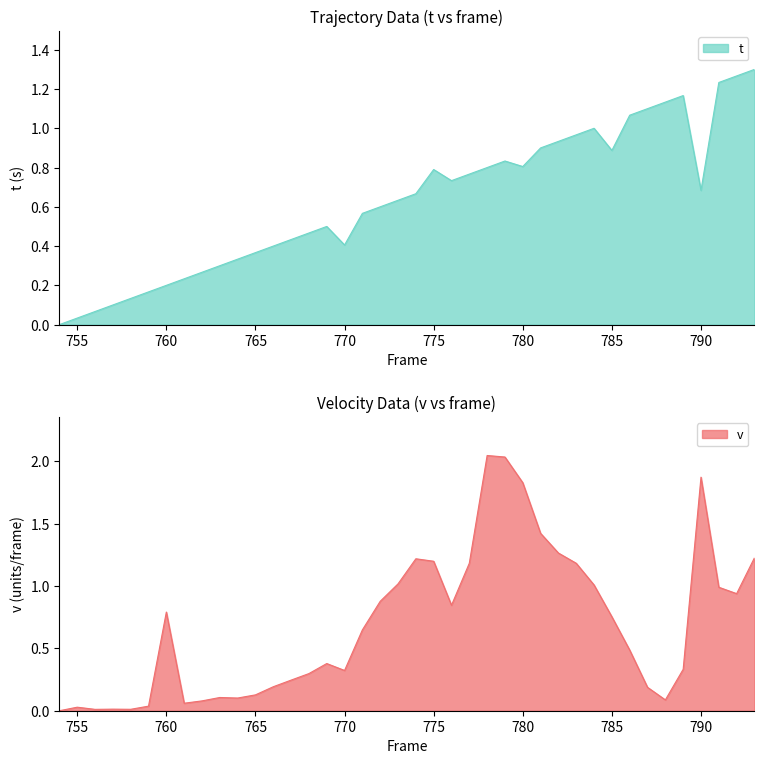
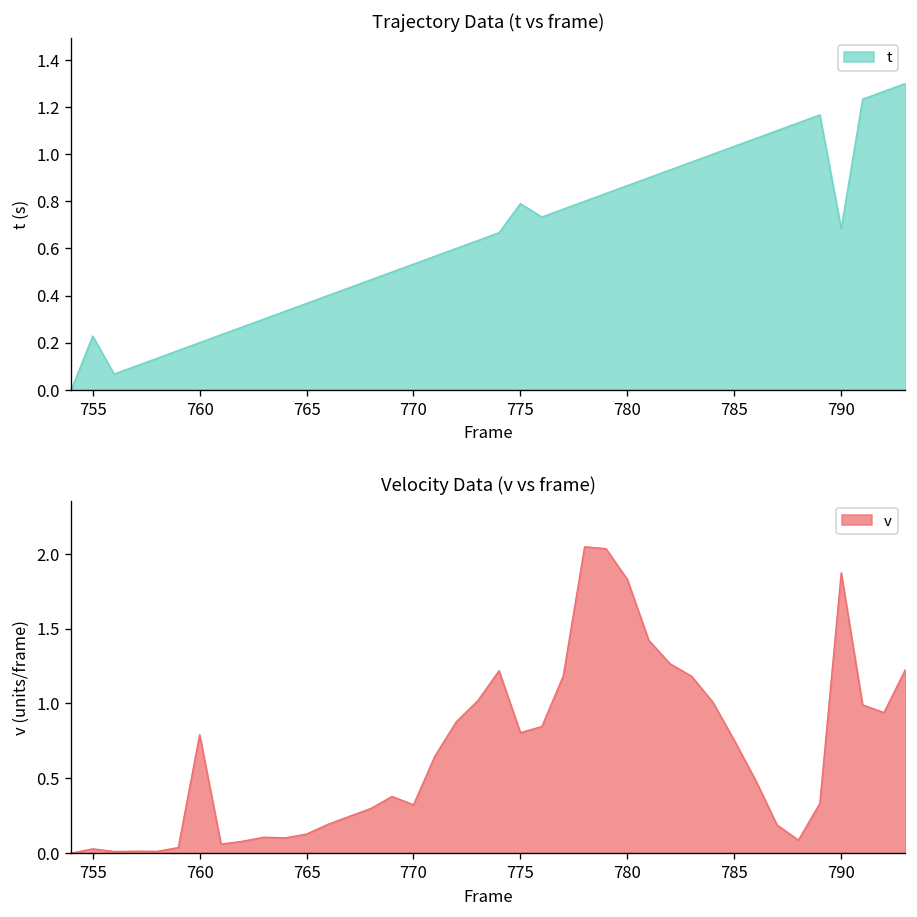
  {
    "Trajectory Data (t vs frame)": {
-     "755": 0.03,
+     "755": 0.23,
      "760": 0.20,
      "765": 0.37,
-     "770": 0.41,
+     "770": 0.53,
      "775": 0.79,
-     "780": 0.81,
-     "785": 0.89,
+     "780": 0.87,
+     "785": 1.03,
      "790": 0.68
    },
    "Velocity Data (v vs frame)": {
      "755": 0.03,
      "760": 0.79,
      "765": 0.13,
      "770": 0.32,
-     "775": 1.20,
+     "775": 0.81,
      "780": 1.83,
      "785": 0.75,
      "790": 1.87
    }
  }
